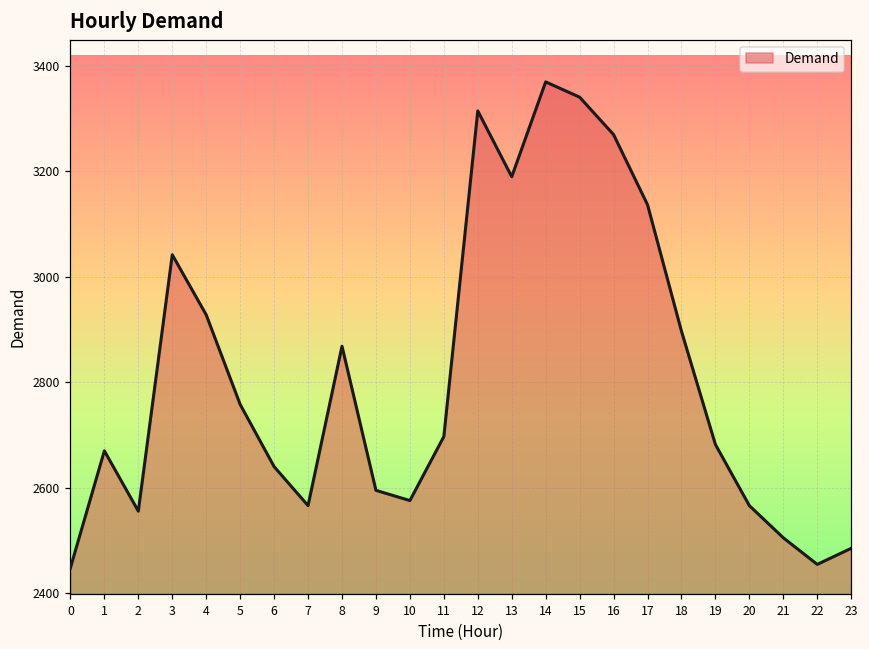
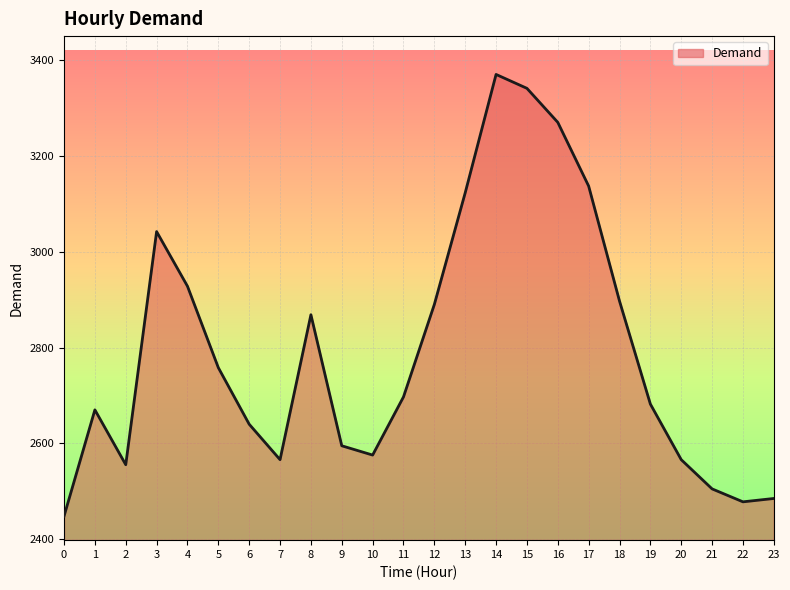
  {
    "0": 2450,
    "1": 2670,
    "2": 2560,
    "3": 3040,
    "4": 2930,
    "5": 2760,
    "6": 2640,
    "7": 2570,
    "8": 2870,
    "9": 2600,
    "10": 2580,
    "11": 2700,
-   "12": 3310,
-   "13": 3190,
+   "12": 2890,
+   "13": 3120,
    "14": 3370,
    "15": 3340,
    "16": 3270,
    "17": 3140,
    "18": 2900,
    "19": 2680,
    "20": 2570,
    "21": 2510,
-   "22": 2450,
+   "22": 2480,
    "23": 2490
  }
